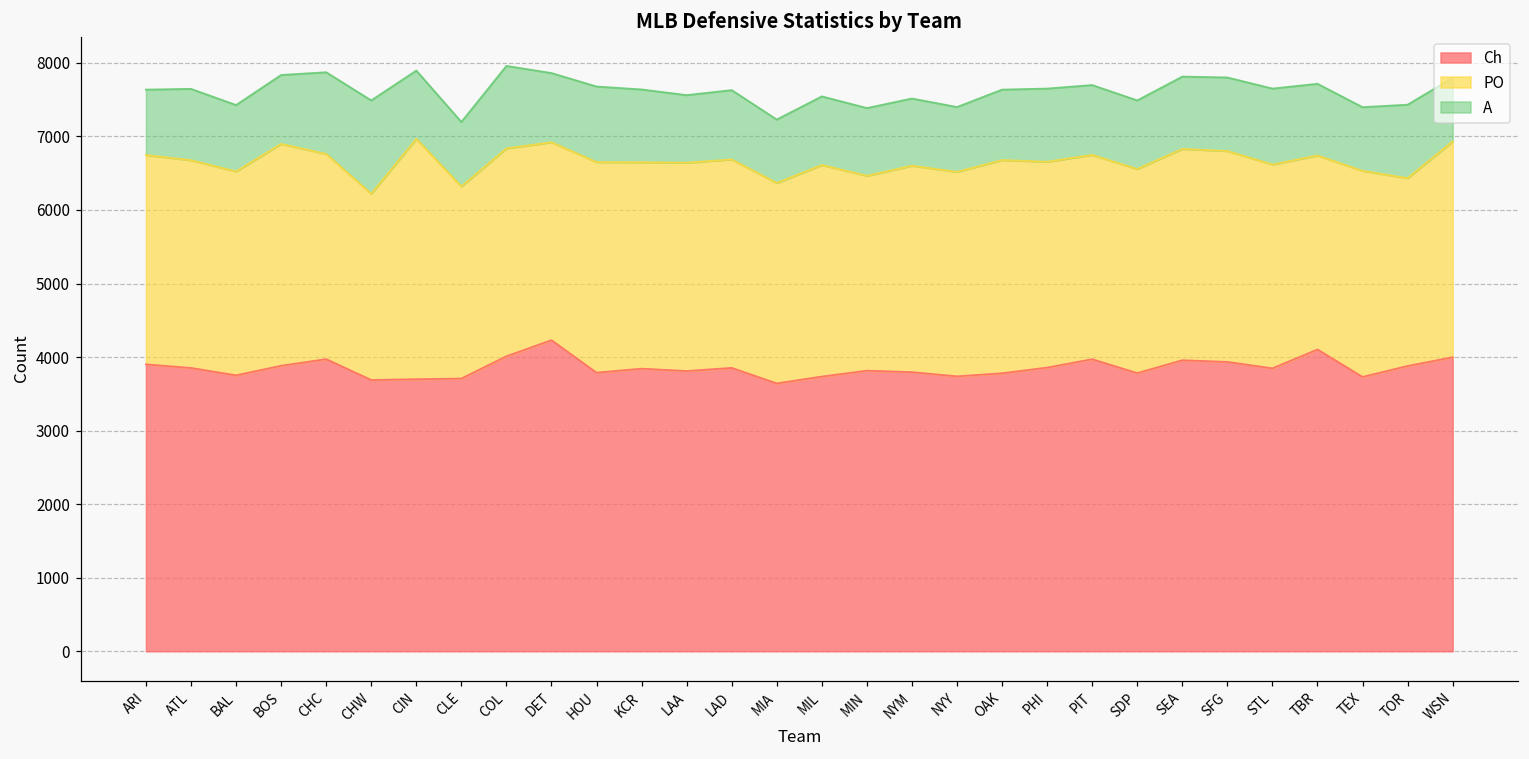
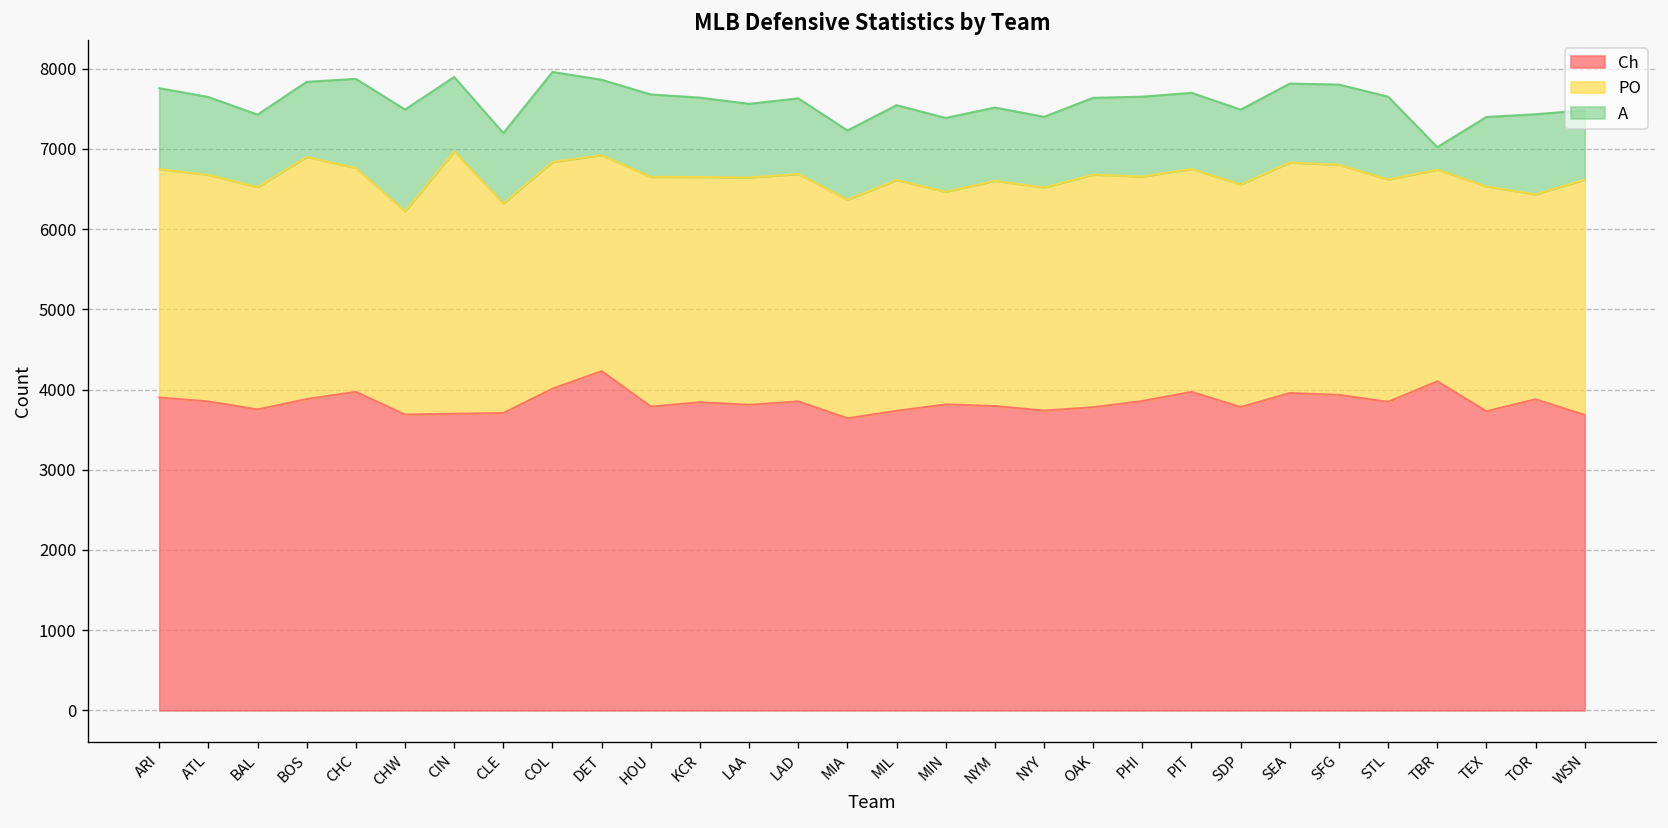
  {
    "Ch": {
      "ARI": 3900,
      "ATL": 3900,
      "BAL": 3800,
      "BOS": 3900,
      "CHC": 4000,
      "CHW": 3700,
      "CIN": 3700,
      "CLE": 3700,
      "COL": 4000,
      "DET": 4200,
      "HOU": 3800,
      "KCR": 3800,
      "LAA": 3800,
      "LAD": 3900,
      "MIA": 3600,
      "MIL": 3700,
      "MIN": 3800,
      "NYM": 3800,
      "NYY": 3700,
      "OAK": 3800,
      "PHI": 3900,
      "PIT": 4000,
      "SDP": 3800,
      "SEA": 4000,
      "SFG": 3900,
      "STL": 3800,
      "TBR": 4100,
      "TEX": 3700,
      "TOR": 3900,
-     "WSN": 4000
+     "WSN": 3700
    },
    "PO": {
      "ARI": 2800,
      "ATL": 2800,
      "BAL": 2800,
      "BOS": 3000,
      "CHC": 2800,
      "CHW": 2500,
      "CIN": 3300,
      "CLE": 2600,
      "COL": 2800,
      "DET": 2700,
      "HOU": 2900,
      "KCR": 2800,
      "LAA": 2800,
      "LAD": 2800,
      "MIA": 2700,
      "MIL": 2900,
      "MIN": 2700,
      "NYM": 2800,
      "NYY": 2800,
      "OAK": 2900,
      "PHI": 2800,
      "PIT": 2800,
      "SDP": 2800,
      "SEA": 2900,
      "SFG": 2900,
      "STL": 2800,
      "TBR": 2600,
      "TEX": 2800,
      "TOR": 2600,
      "WSN": 2900
    },
    "A": {
-     "ARI": 900,
+     "ARI": 1000,
      "ATL": 1000,
      "BAL": 900,
      "BOS": 900,
      "CHC": 1100,
      "CHW": 1300,
      "CIN": 900,
      "CLE": 900,
      "COL": 1100,
      "DET": 900,
      "HOU": 1000,
      "KCR": 1000,
      "LAA": 900,
      "LAD": 900,
      "MIA": 900,
      "MIL": 900,
      "MIN": 900,
      "NYM": 900,
      "NYY": 900,
      "OAK": 1000,
      "PHI": 1000,
      "PIT": 1000,
      "SDP": 900,
      "SEA": 1000,
      "SFG": 1000,
      "STL": 1000,
-     "TBR": 1000,
+     "TBR": 300,
      "TEX": 900,
      "TOR": 1000
    }
  }
